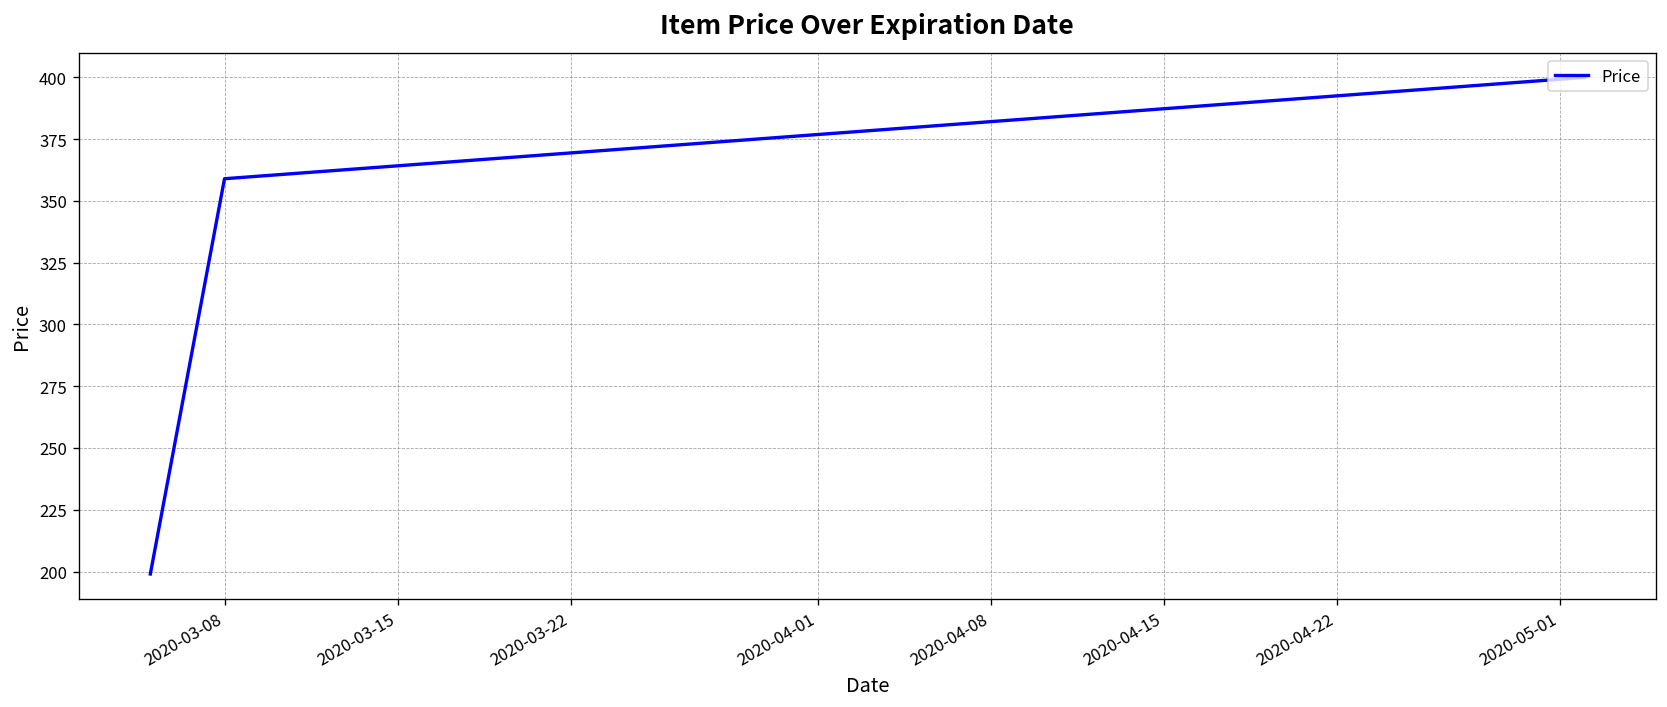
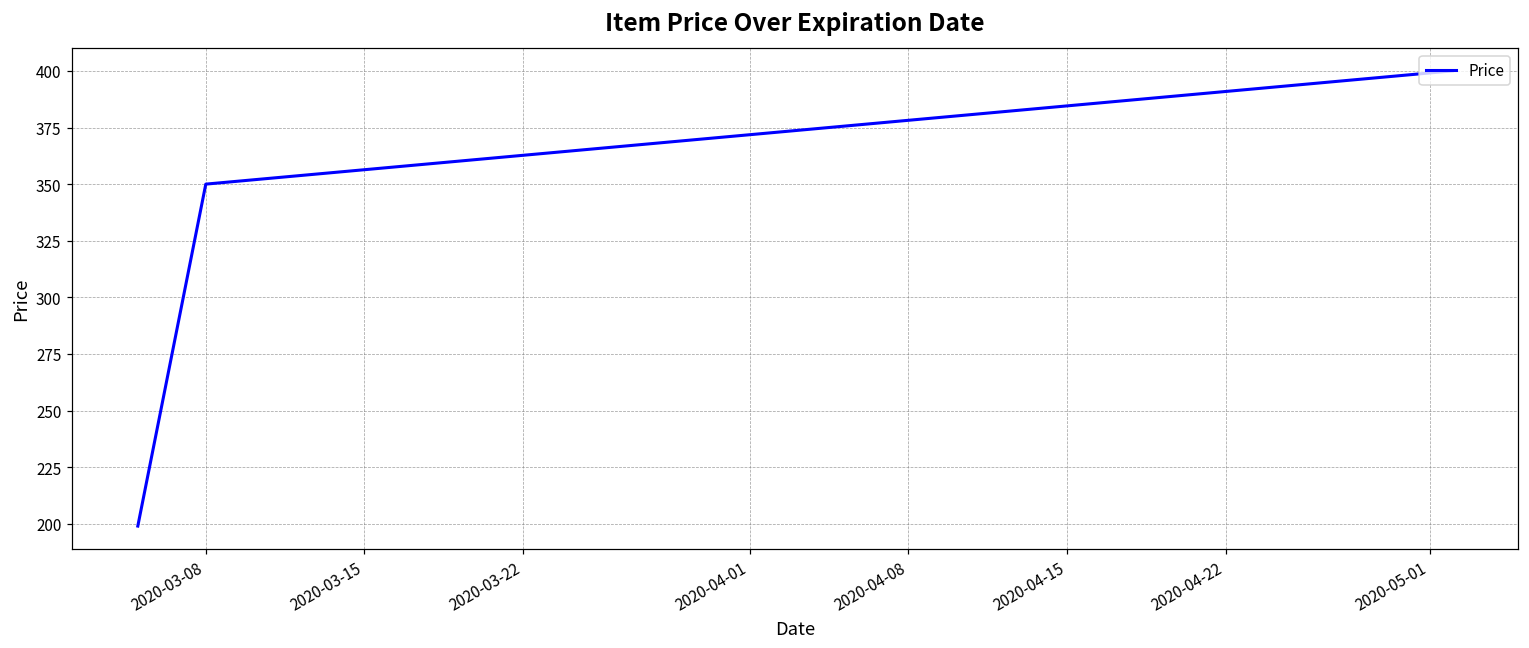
  {
-   "2020-03-08": 359
+   "2020-03-08": 350
  }
